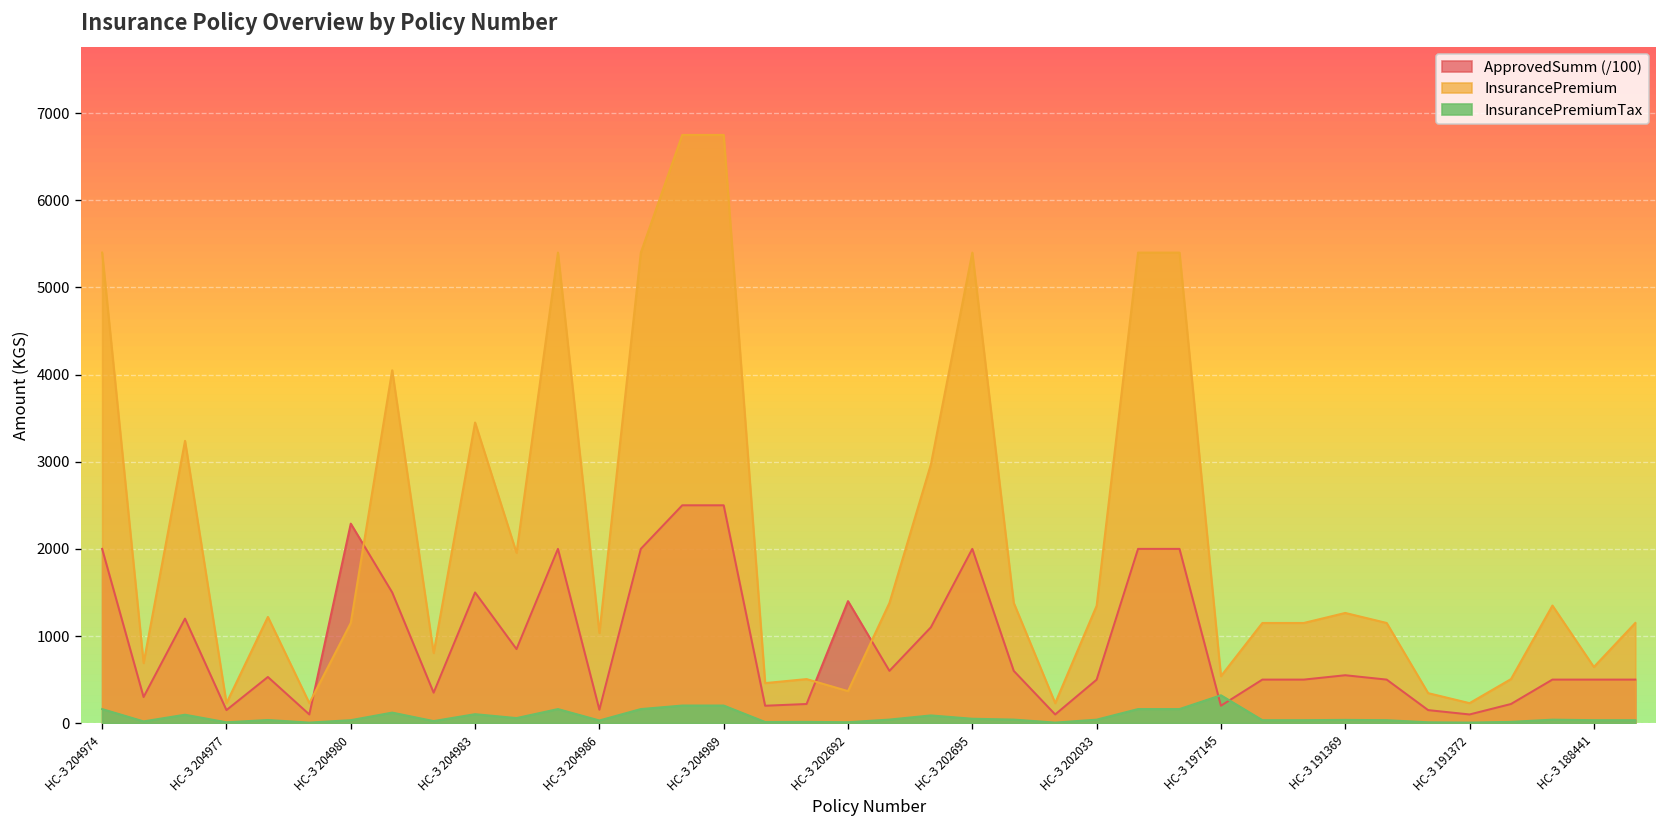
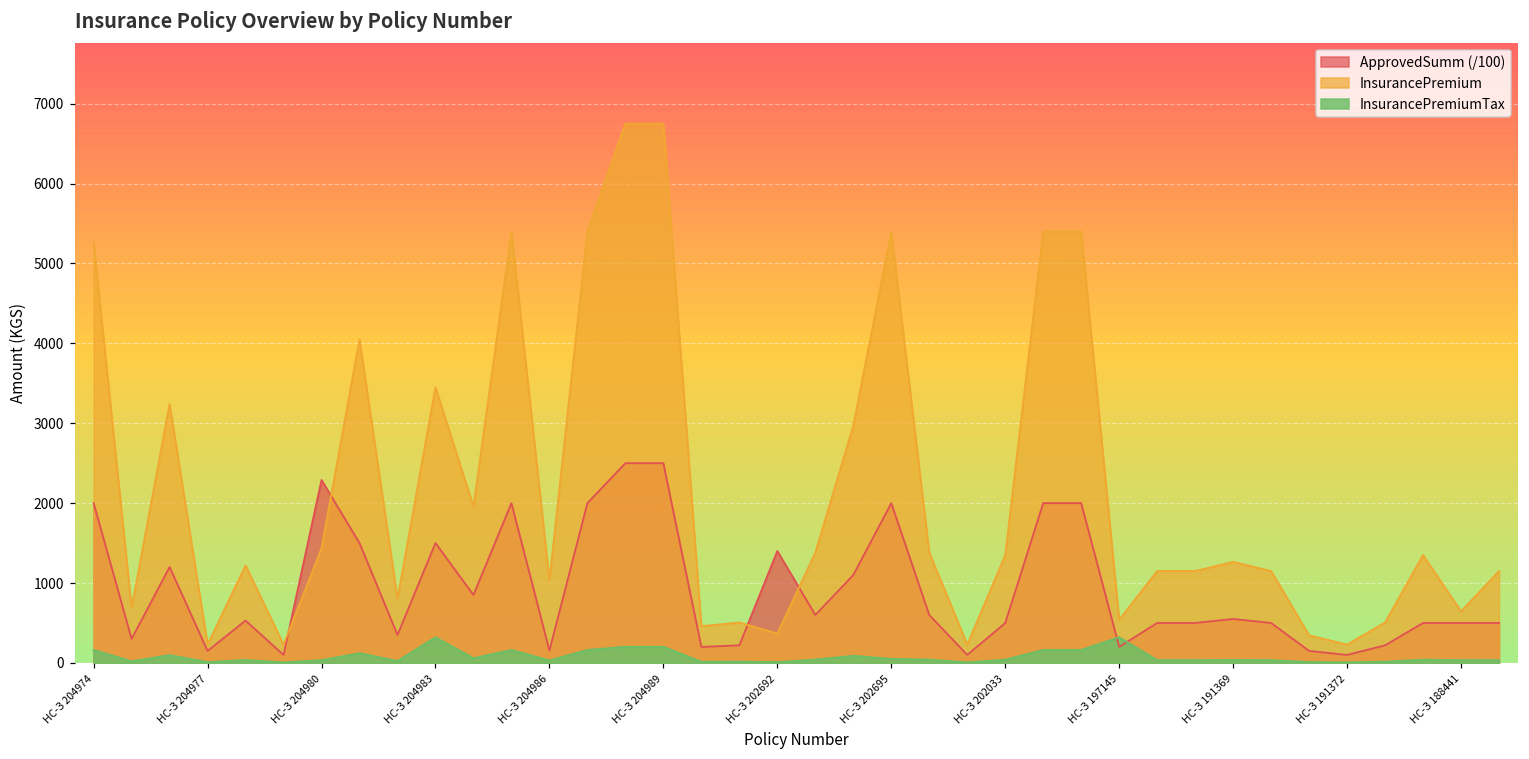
  {
    "ApprovedSumm (/100)": {
      "НС-З 204974": 2000,
      "НС-З 204977": 200,
      "НС-З 204980": 2300,
      "НС-З 204983": 1500,
      "НС-З 204986": 200,
      "НС-З 204989": 2500,
      "НС-З 202692": 1400,
      "НС-З 202695": 2000,
      "НС-З 202033": 500,
      "НС-З 197145": 200,
      "НС-З 191369": 600,
      "НС-З 191372": 100,
      "НС-З 188441": 500
    },
    "InsurancePremium": {
-     "НС-З 204974": 5400,
+     "НС-З 204974": 5300,
      "НС-З 204977": 200,
-     "НС-З 204980": 1200,
+     "НС-З 204980": 1400,
      "НС-З 204983": 3500,
      "НС-З 204986": 1000,
      "НС-З 204989": 6800,
      "НС-З 202692": 400,
      "НС-З 202695": 5400,
      "НС-З 202033": 1300,
      "НС-З 197145": 500,
      "НС-З 191369": 1300,
      "НС-З 191372": 200,
      "НС-З 188441": 600
    },
    "InsurancePremiumTax": {
      "НС-З 204974": 200,
      "НС-З 204977": 0,
      "НС-З 204980": 0,
-     "НС-З 204983": 100,
+     "НС-З 204983": 300,
      "НС-З 204986": 0,
      "НС-З 204989": 200,
      "НС-З 202692": 0,
      "НС-З 202695": 100,
      "НС-З 202033": 0,
      "НС-З 197145": 300,
      "НС-З 191369": 0,
      "НС-З 191372": 0,
      "НС-З 188441": 0
    }
  }
